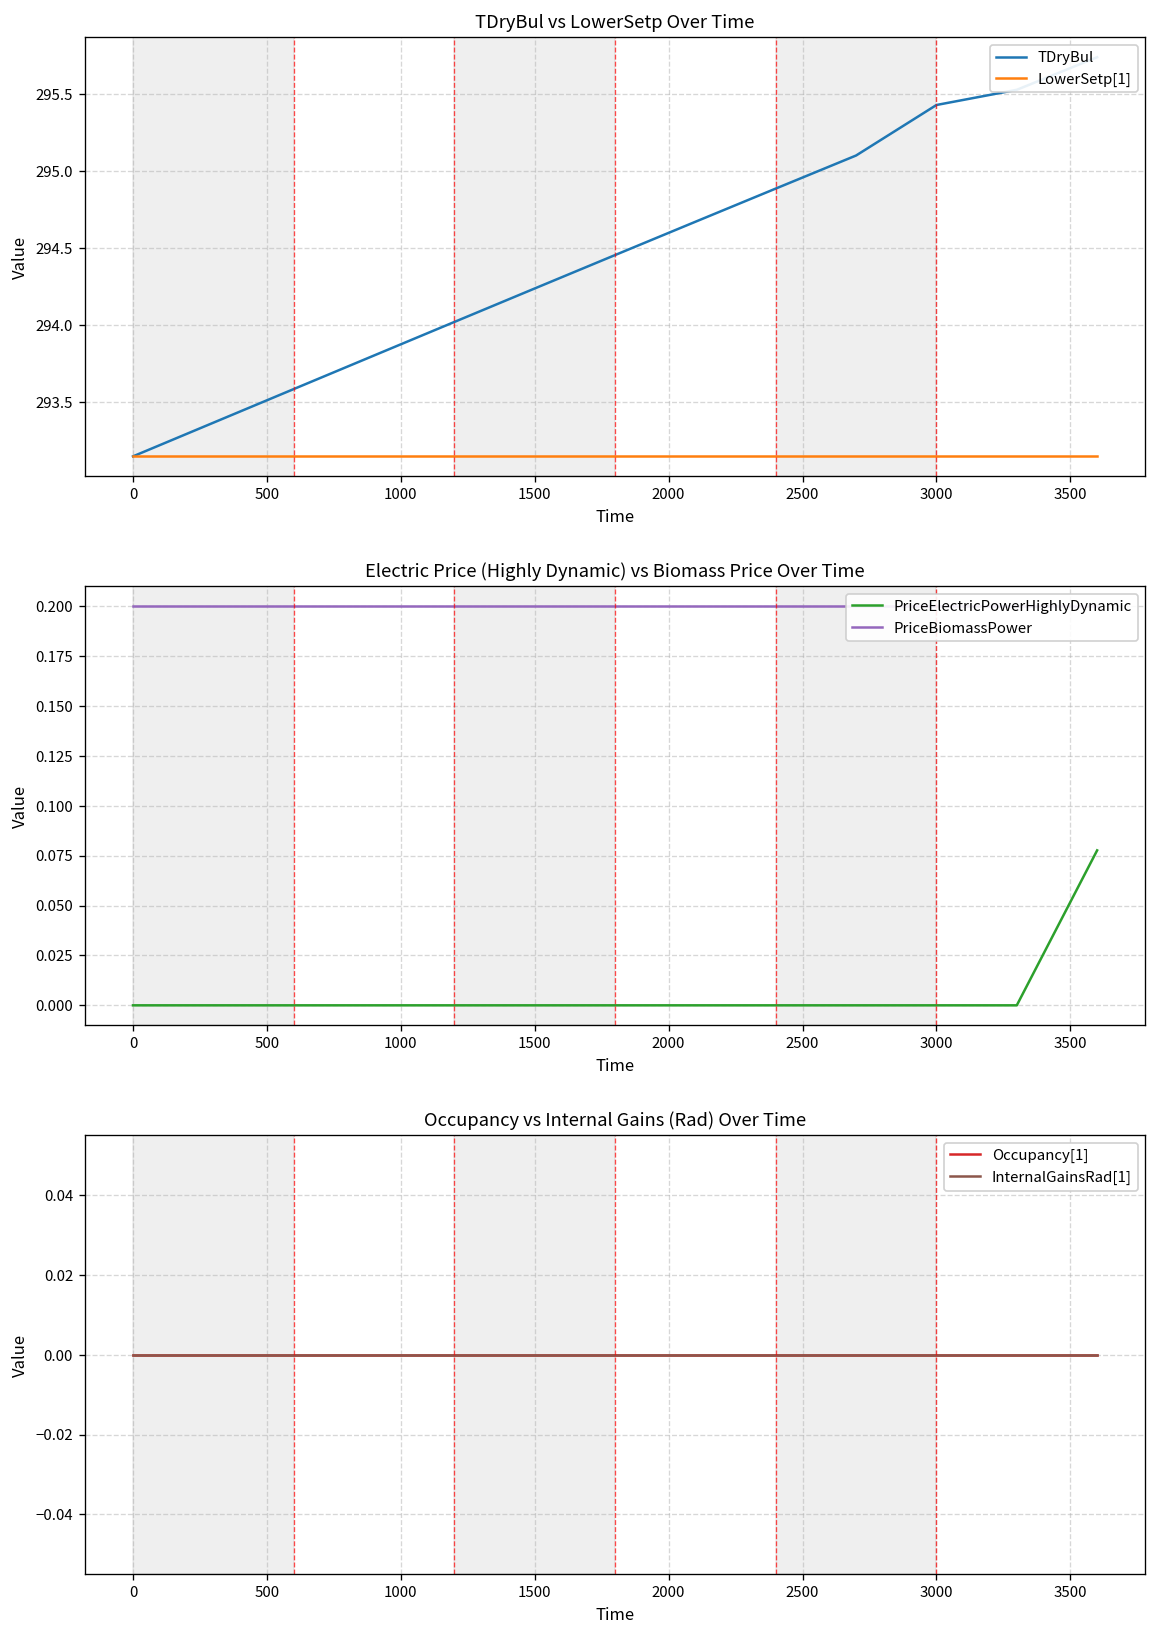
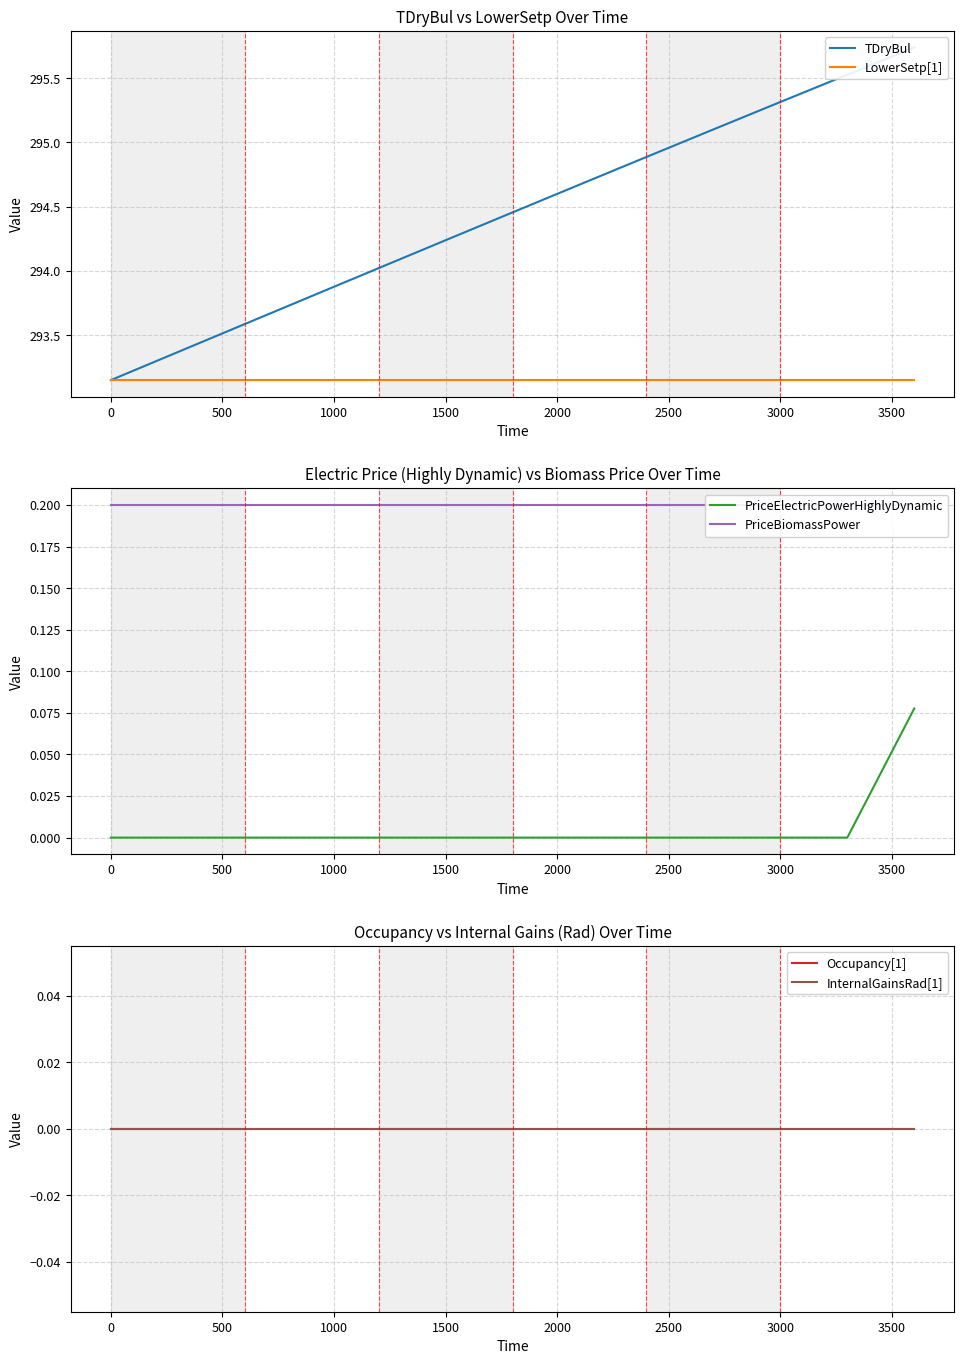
  {
    "TDryBul vs LowerSetp Over Time": {
      "TDryBul": {
        "1500": 294.24,
-       "3000": 295.43
+       "3000": 295.31
      },
      "LowerSetp[1]": {
        "1500": 293.15,
        "3000": 293.15
      }
    },
    "Electric Price (Highly Dynamic) vs Biomass Price Over Time": {
      "PriceElectricPowerHighlyDynamic": {
        "0": 0.000,
        "1500": 0.000,
        "3000": 0.000
      },
      "PriceBiomassPower": {
        "0": 0.200,
        "1500": 0.200
      }
    },
    "Occupancy vs Internal Gains (Rad) Over Time": {
      "0": 0.000,
      "1500": 0.000,
      "3000": 0.000
    }
  }
